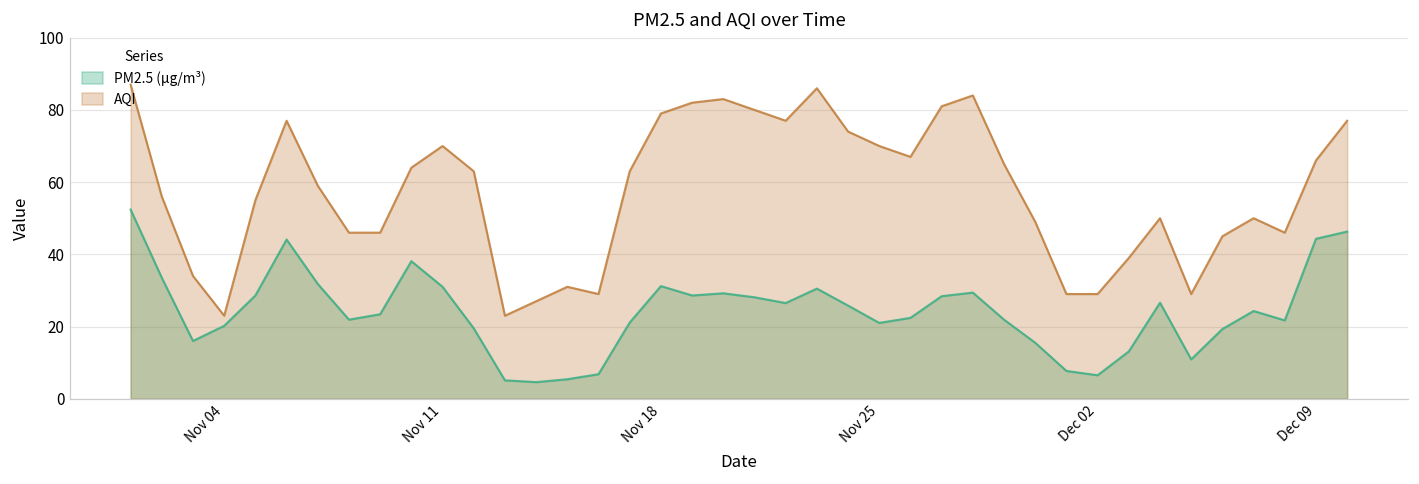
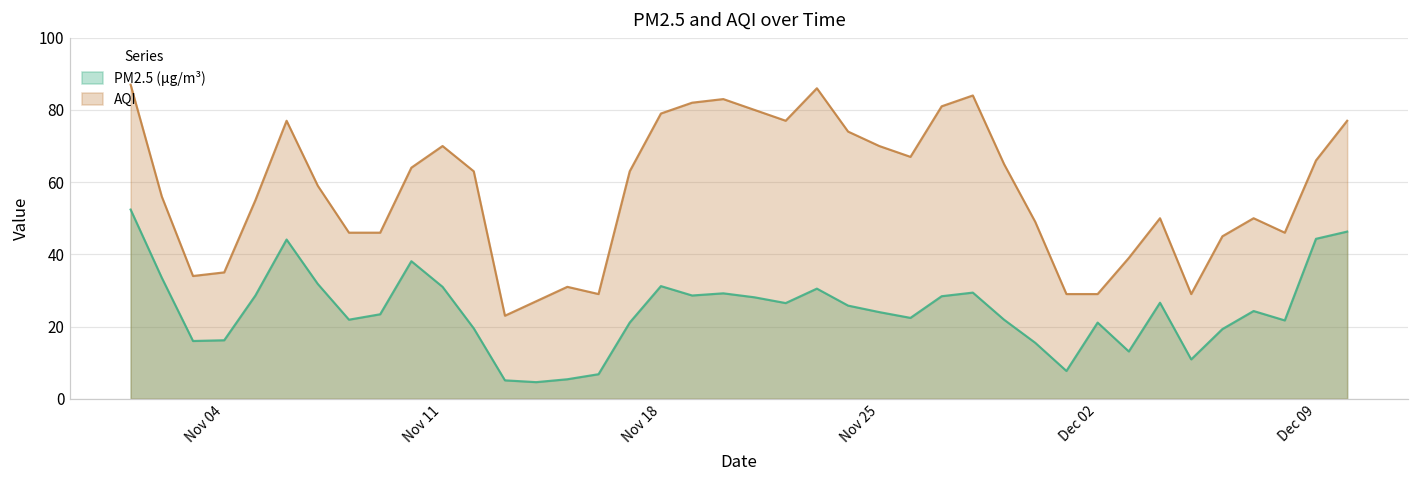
  {
    "PM2.5 (µg/m³)": {
-     "Nov 04": 20,
+     "Nov 04": 16,
      "Nov 11": 31,
      "Nov 18": 31,
-     "Nov 25": 21,
-     "Dec 02": 7,
+     "Nov 25": 24,
+     "Dec 02": 21,
      "Dec 09": 44
    },
    "AQI": {
-     "Nov 04": 23,
+     "Nov 04": 35,
      "Nov 11": 70,
      "Nov 18": 79,
      "Nov 25": 70,
      "Dec 02": 29,
      "Dec 09": 66
    }
  }
